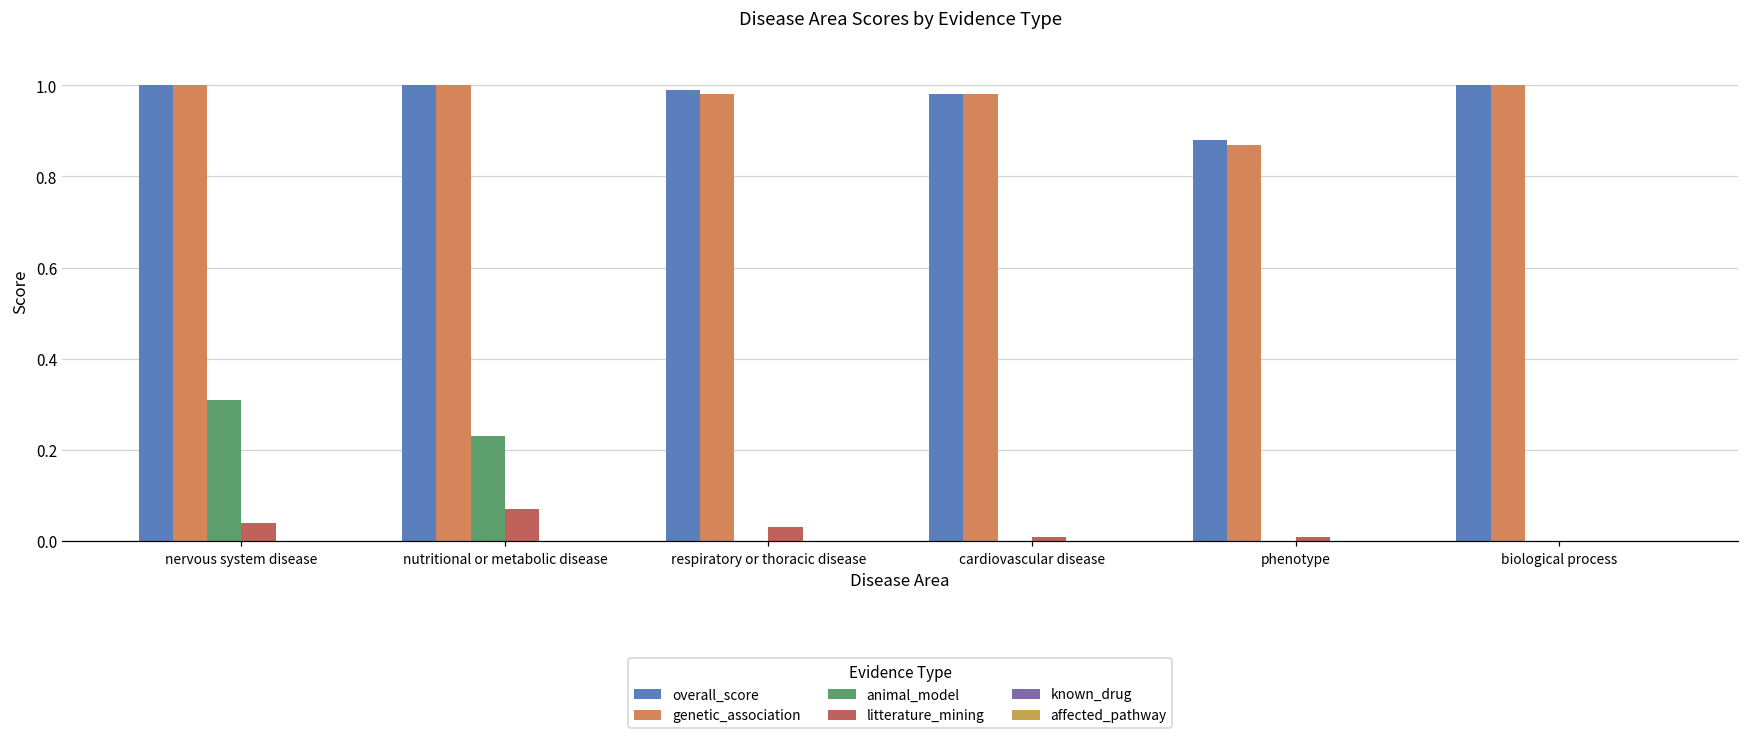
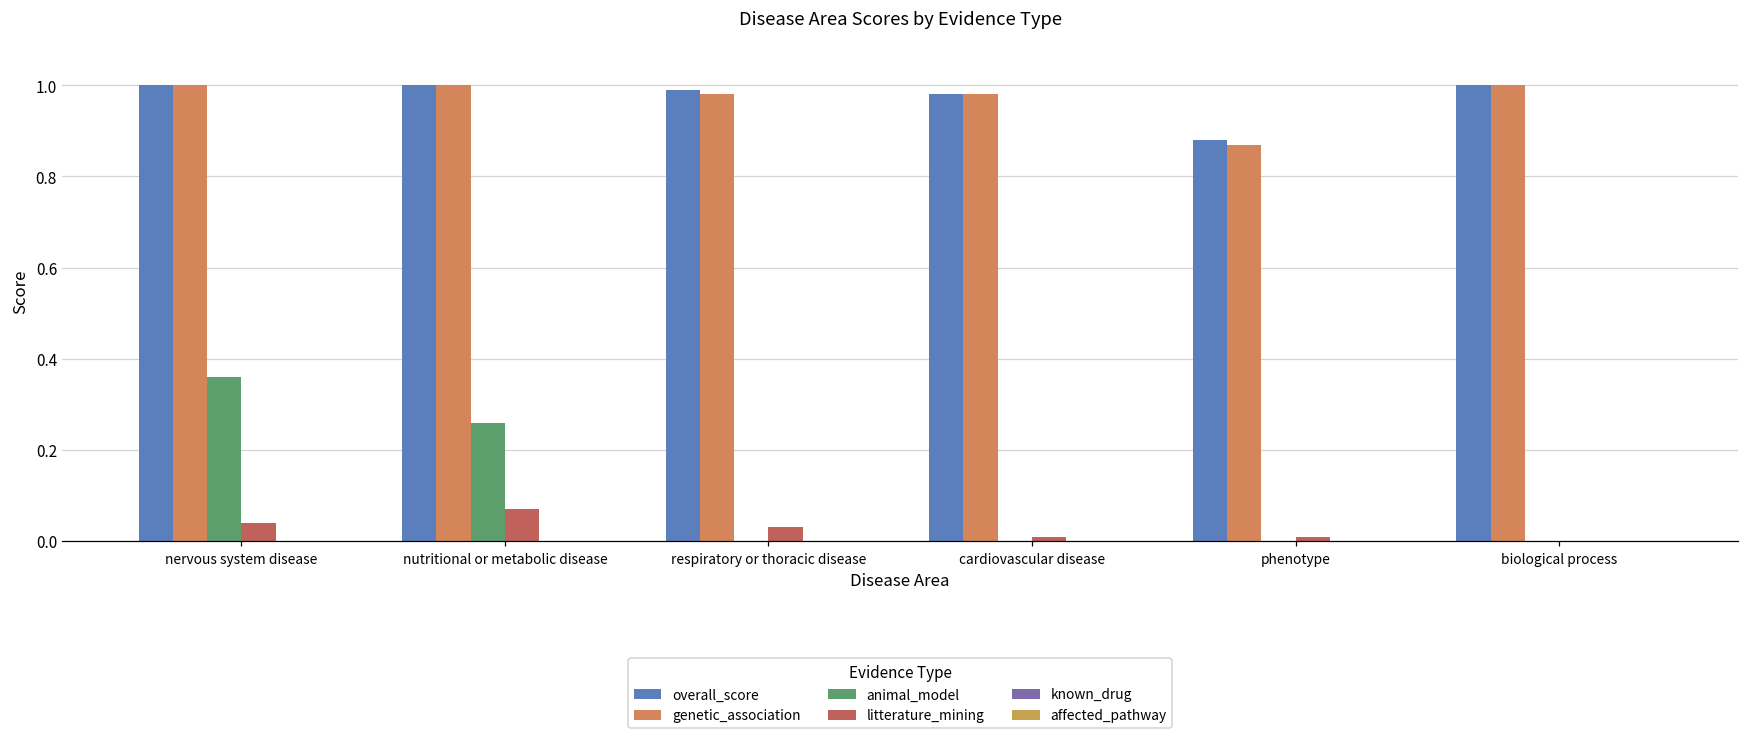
  {
    "animal_model": {
-     "nervous system disease": 0.31,
-     "nutritional or metabolic disease": 0.23,
+     "nervous system disease": 0.36,
+     "nutritional or metabolic disease": 0.26,
      "respiratory or thoracic disease": 0.00,
      "cardiovascular disease": 0.00,
      "phenotype": 0.00,
      "biological process": 0.00
    }
  }
